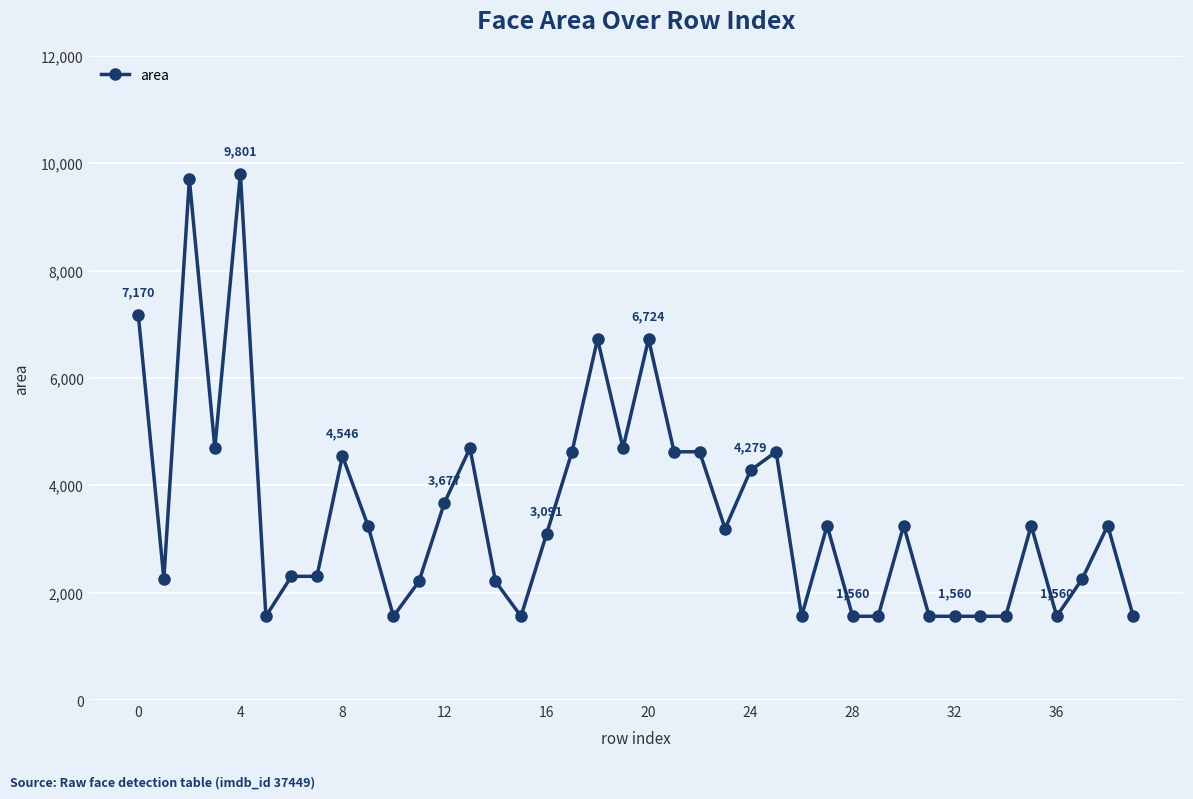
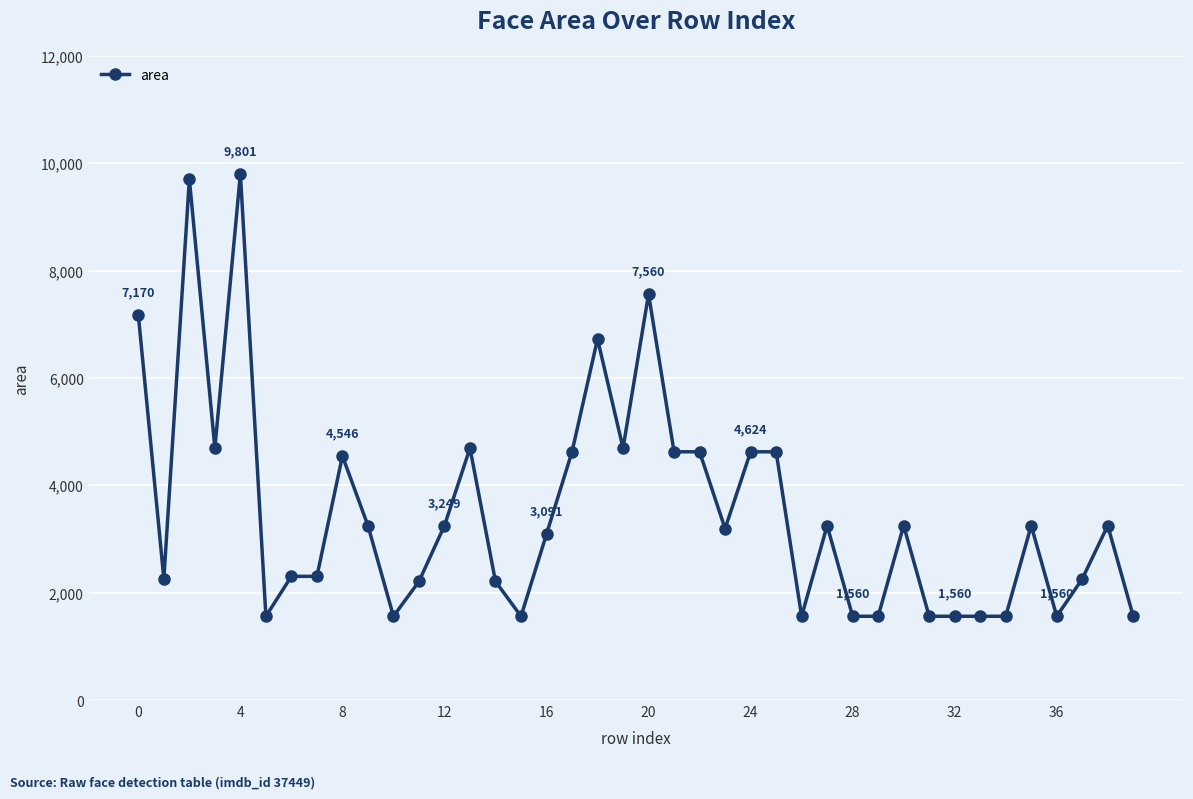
  {
    "0": "7,170",
    "4": "9,801",
    "8": "4,546",
-   "12": "3,677",
+   "12": "3,249",
    "16": "3,091",
-   "20": "6,724",
-   "24": "4,279",
+   "20": "7,560",
+   "24": "4,624",
    "28": "1,560",
    "32": "1,560",
    "36": "1,560"
  }
